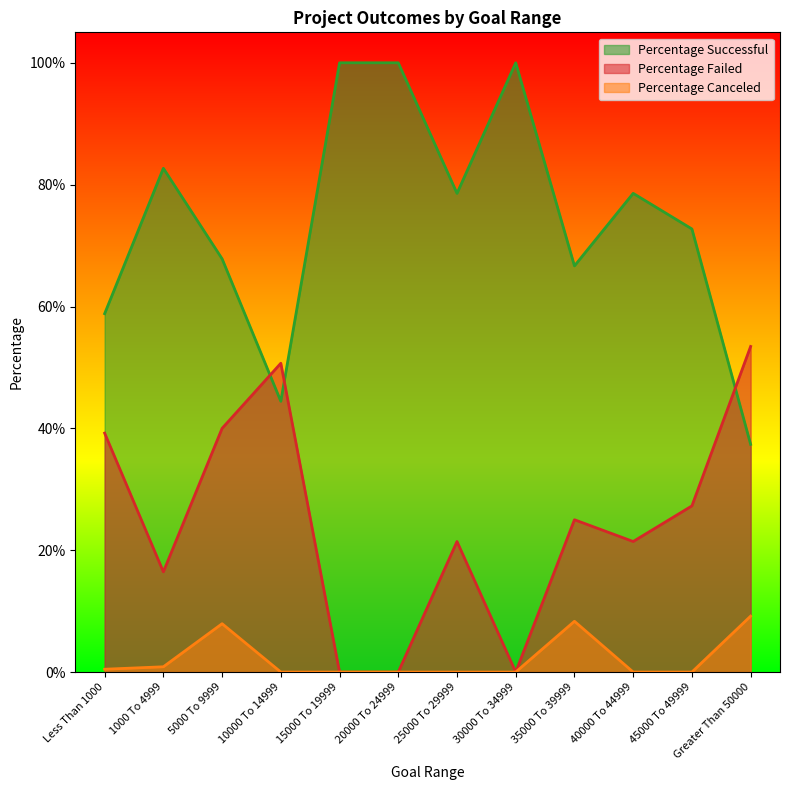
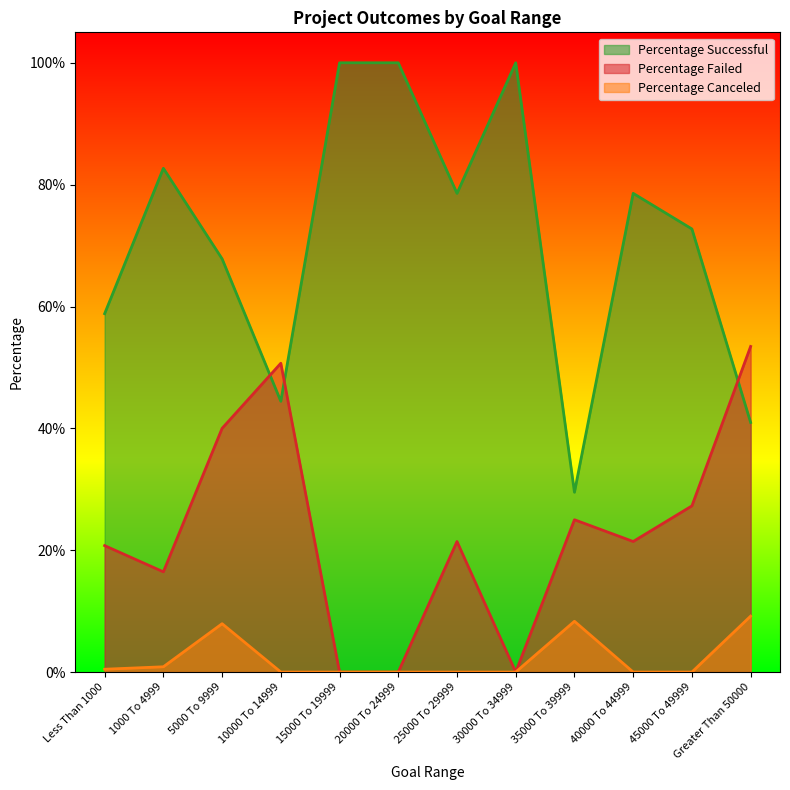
  {
    "Percentage Successful": {
      "Less Than 1000": "59%",
      "1000 To 4999": "83%",
      "5000 To 9999": "68%",
      "10000 To 14999": "44%",
      "15000 To 19999": "100%",
      "20000 To 24999": "100%",
      "25000 To 29999": "79%",
      "30000 To 34999": "100%",
-     "35000 To 39999": "67%",
+     "35000 To 39999": "30%",
      "40000 To 44999": "79%",
      "45000 To 49999": "73%",
-     "Greater Than 50000": "37%"
+     "Greater Than 50000": "41%"
    },
    "Percentage Failed": {
-     "Less Than 1000": "39%",
+     "Less Than 1000": "21%",
      "1000 To 4999": "16%",
      "5000 To 9999": "40%",
      "10000 To 14999": "51%",
      "25000 To 29999": "21%",
      "35000 To 39999": "25%",
      "40000 To 44999": "21%",
      "45000 To 49999": "27%",
      "Greater Than 50000": "53%"
    },
    "Percentage Canceled": {
      "Less Than 1000": "0%",
      "1000 To 4999": "1%",
      "5000 To 9999": "8%",
      "10000 To 14999": "0%",
      "25000 To 29999": "0%",
      "35000 To 39999": "8%",
      "40000 To 44999": "0%",
      "45000 To 49999": "0%",
      "Greater Than 50000": "9%"
    }
  }
